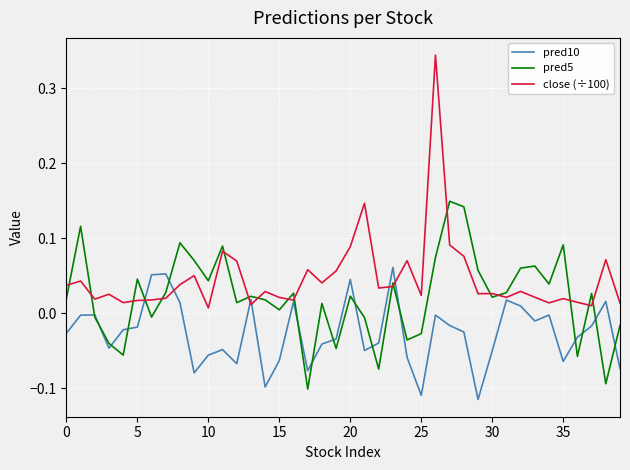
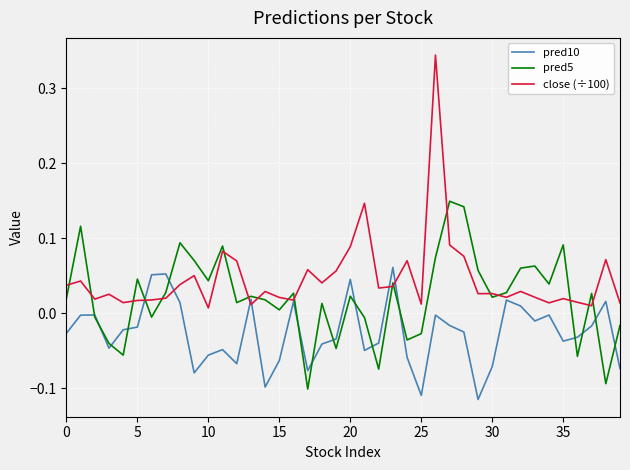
  {
    "pred10": {
      "0": -0.03,
      "5": -0.02,
      "10": -0.06,
      "15": -0.06,
      "20": 0.05,
      "25": -0.11,
-     "30": -0.05,
-     "35": -0.06
+     "30": -0.07,
+     "35": -0.04
    },
    "pred5": {
      "0": 0.02,
      "5": 0.05,
      "10": 0.04,
      "15": 0.00,
      "20": 0.02,
      "25": -0.03,
      "30": 0.02,
      "35": 0.09
    },
    "close (÷100)": {
      "0": 0.04,
      "5": 0.02,
      "10": 0.01,
      "15": 0.02,
      "20": 0.09,
-     "25": 0.02,
+     "25": 0.01,
      "30": 0.03,
      "35": 0.02
    }
  }
